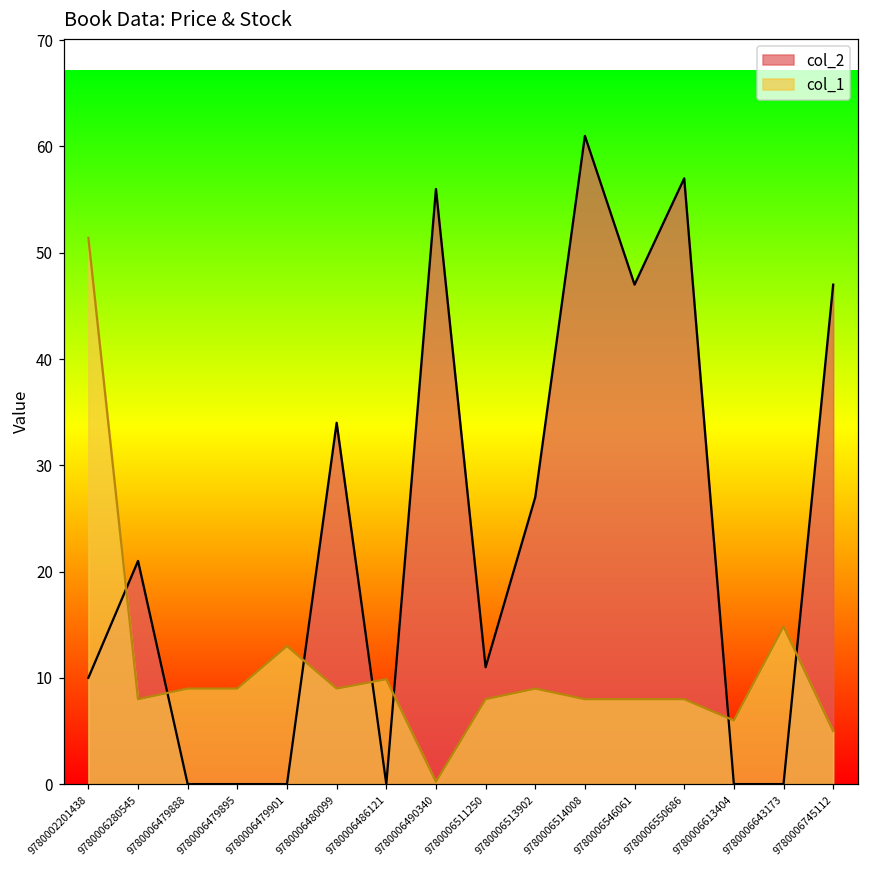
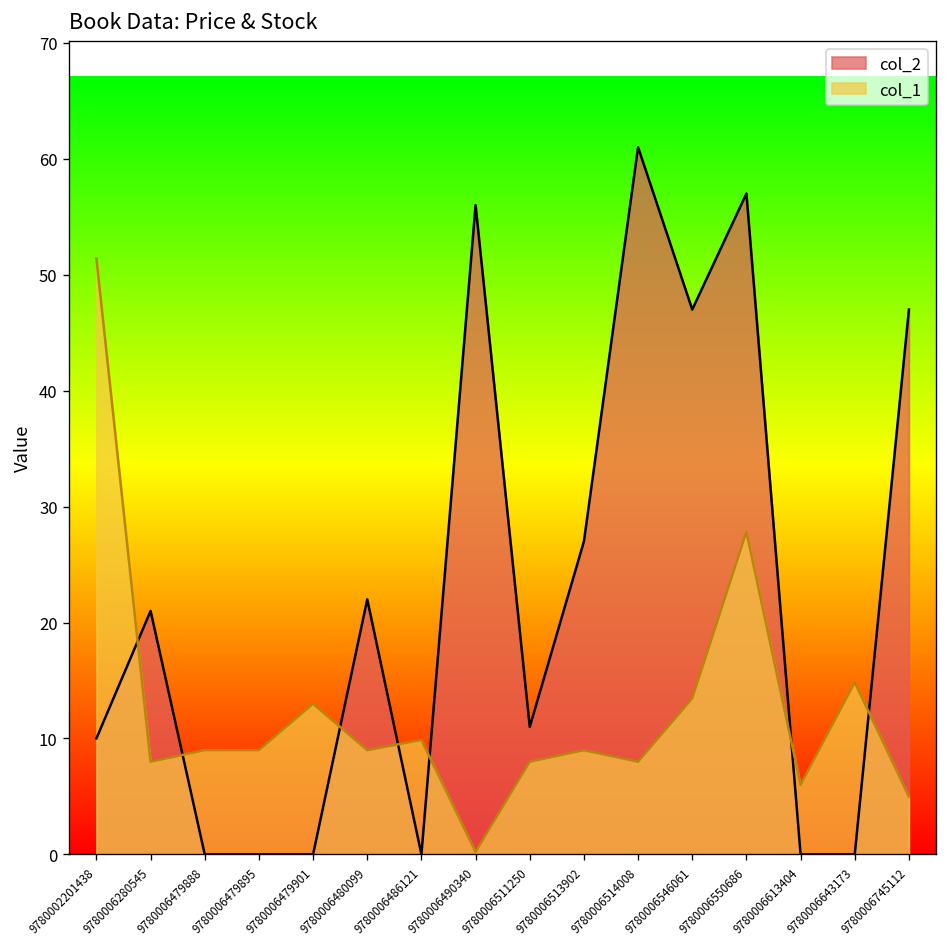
  {
    "col_2": {
      "9780002201438": 10,
      "9780006280545": 21,
      "9780006479888": 0,
      "9780006479895": 0,
      "9780006479901": 0,
-     "9780006480099": 34,
+     "9780006480099": 22,
      "9780006486121": 0,
      "9780006490340": 56,
      "9780006511250": 11,
      "9780006513902": 27,
      "9780006514008": 61,
      "9780006546061": 47,
      "9780006550686": 57,
      "9780006613404": 0,
      "9780006643173": 0,
      "9780006745112": 47
    },
    "col_1": {
      "9780002201438": 51,
      "9780006280545": 8,
      "9780006479888": 9,
      "9780006479895": 9,
      "9780006479901": 13,
      "9780006480099": 9,
      "9780006486121": 10,
      "9780006490340": 0,
      "9780006511250": 8,
      "9780006513902": 9,
      "9780006514008": 8,
-     "9780006546061": 8,
-     "9780006550686": 8,
+     "9780006546061": 13,
+     "9780006550686": 28,
      "9780006613404": 6,
      "9780006643173": 15,
      "9780006745112": 5
    }
  }
